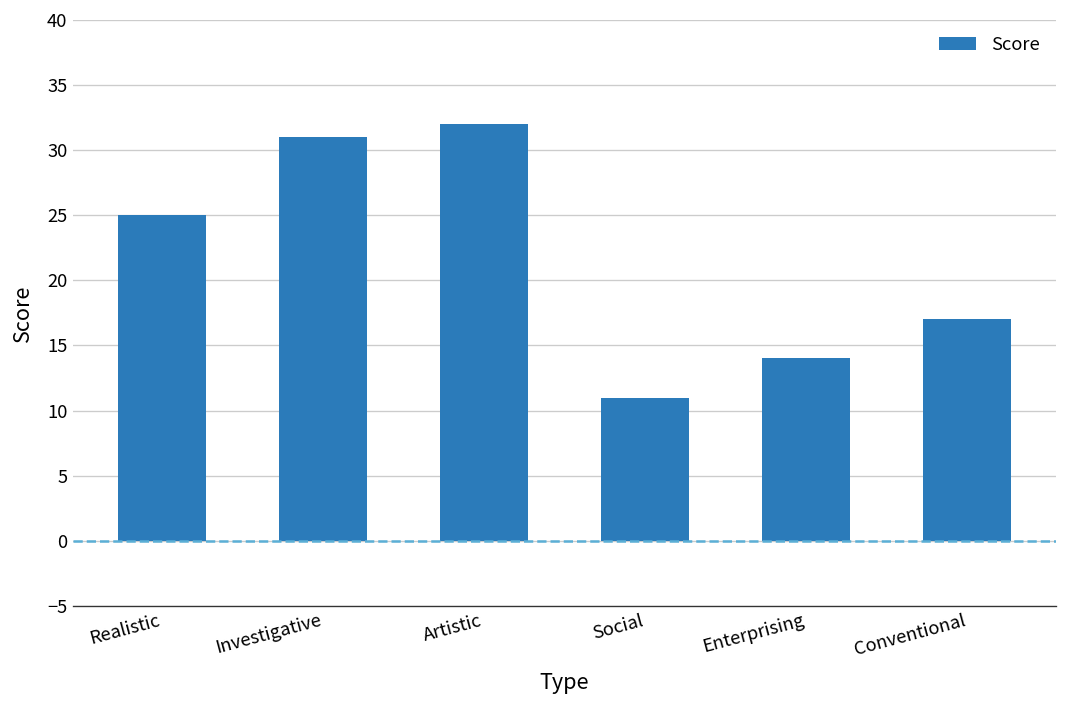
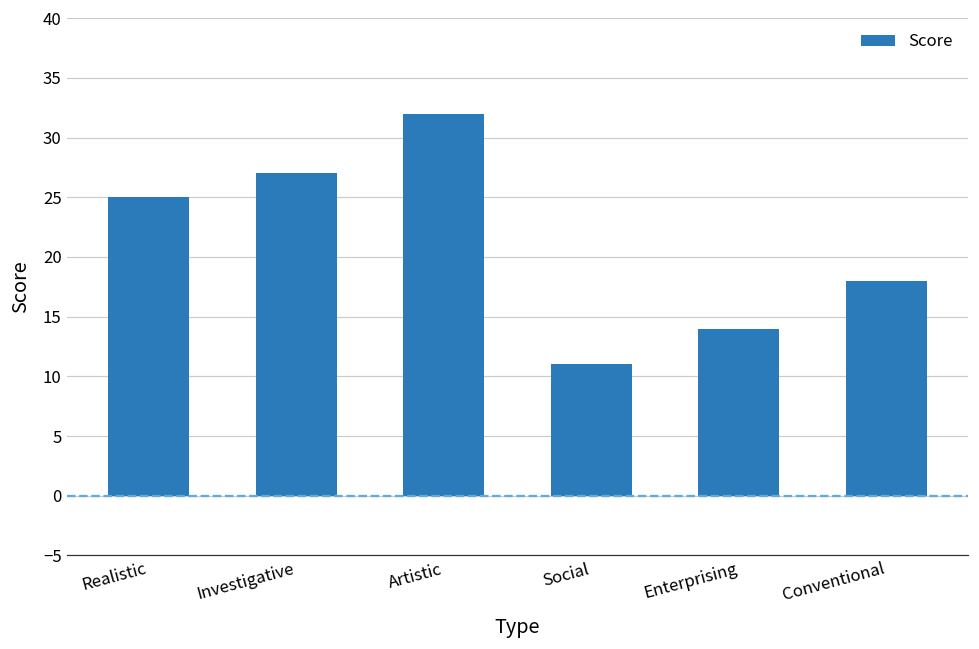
  {
    "Realistic": 25,
-   "Investigative": 31,
+   "Investigative": 27,
    "Artistic": 32,
    "Social": 11,
    "Enterprising": 14,
-   "Conventional": 17
+   "Conventional": 18
  }
